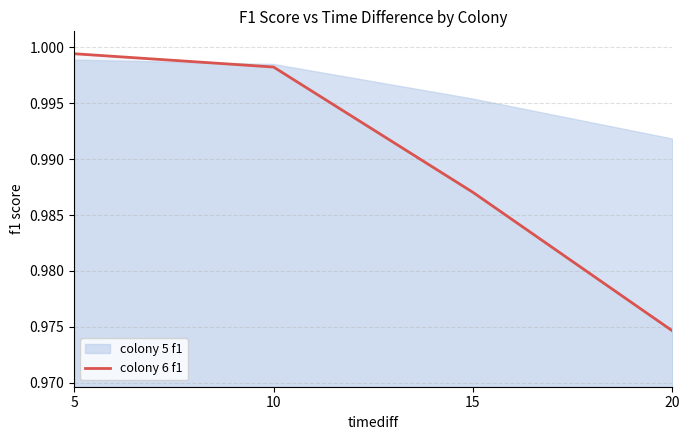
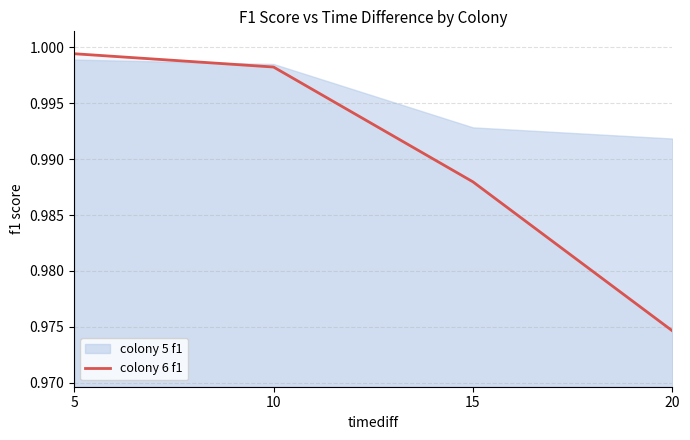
  {
    "colony 6 f1": {
      "5": 0.9994,
      "10": 0.9982,
-     "15": 0.9870,
+     "15": 0.9880,
      "20": 0.9747
    },
    "colony 5 f1": {
      "5": 0.9989,
      "10": 0.9985,
-     "15": 0.9954,
+     "15": 0.9928,
      "20": 0.9918
    }
  }
